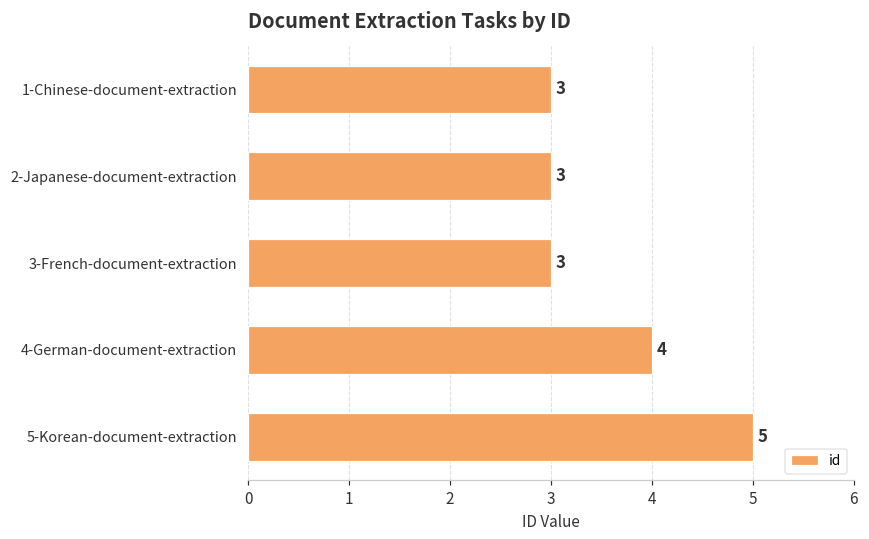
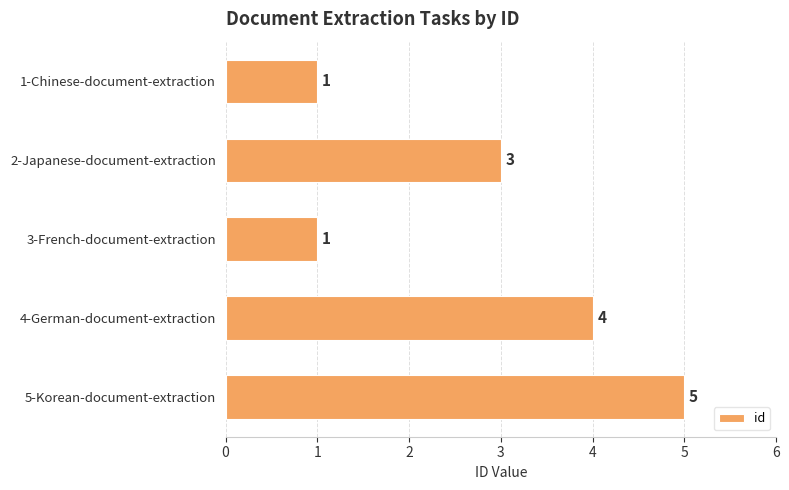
  {
-   "1-Chinese-document-extraction": 3,
+   "1-Chinese-document-extraction": 1,
    "2-Japanese-document-extraction": 3,
-   "3-French-document-extraction": 3,
+   "3-French-document-extraction": 1,
    "4-German-document-extraction": 4,
    "5-Korean-document-extraction": 5
  }
